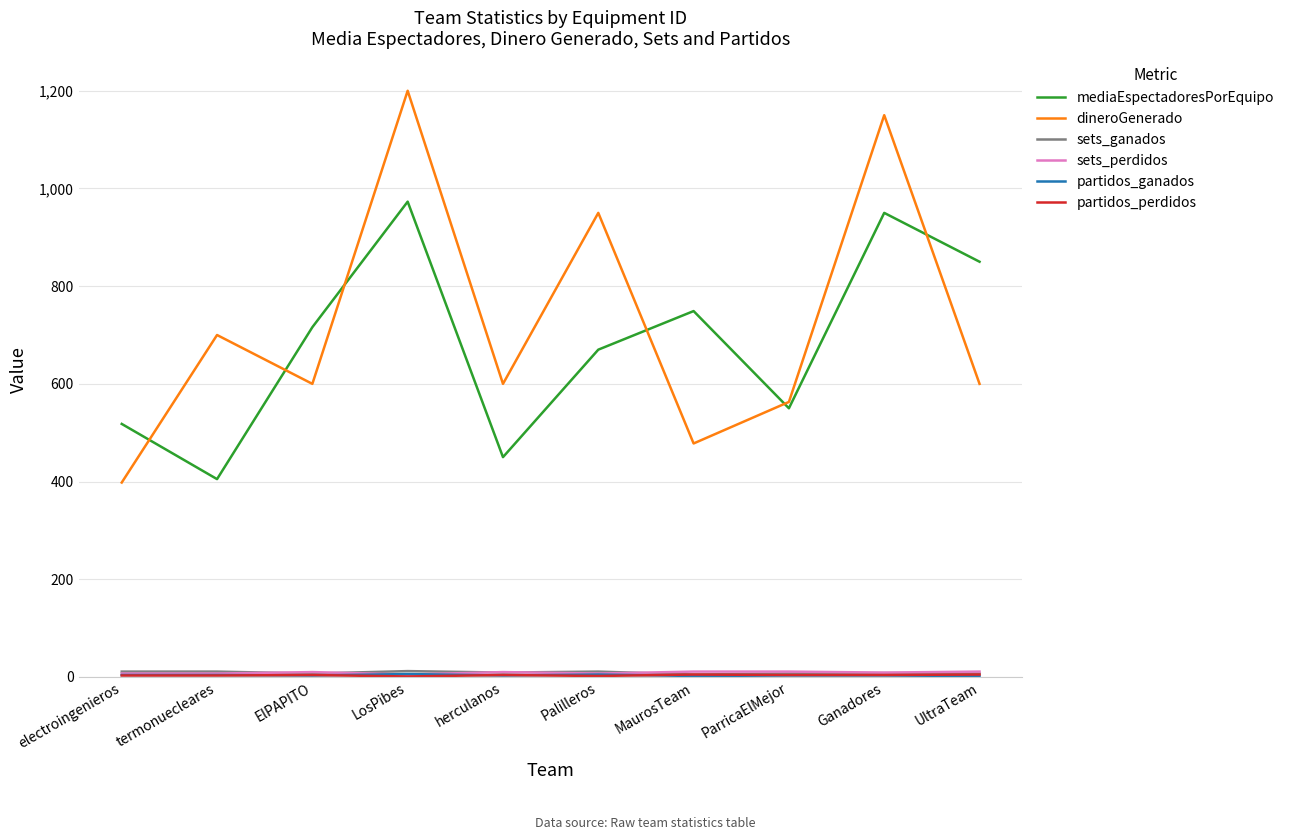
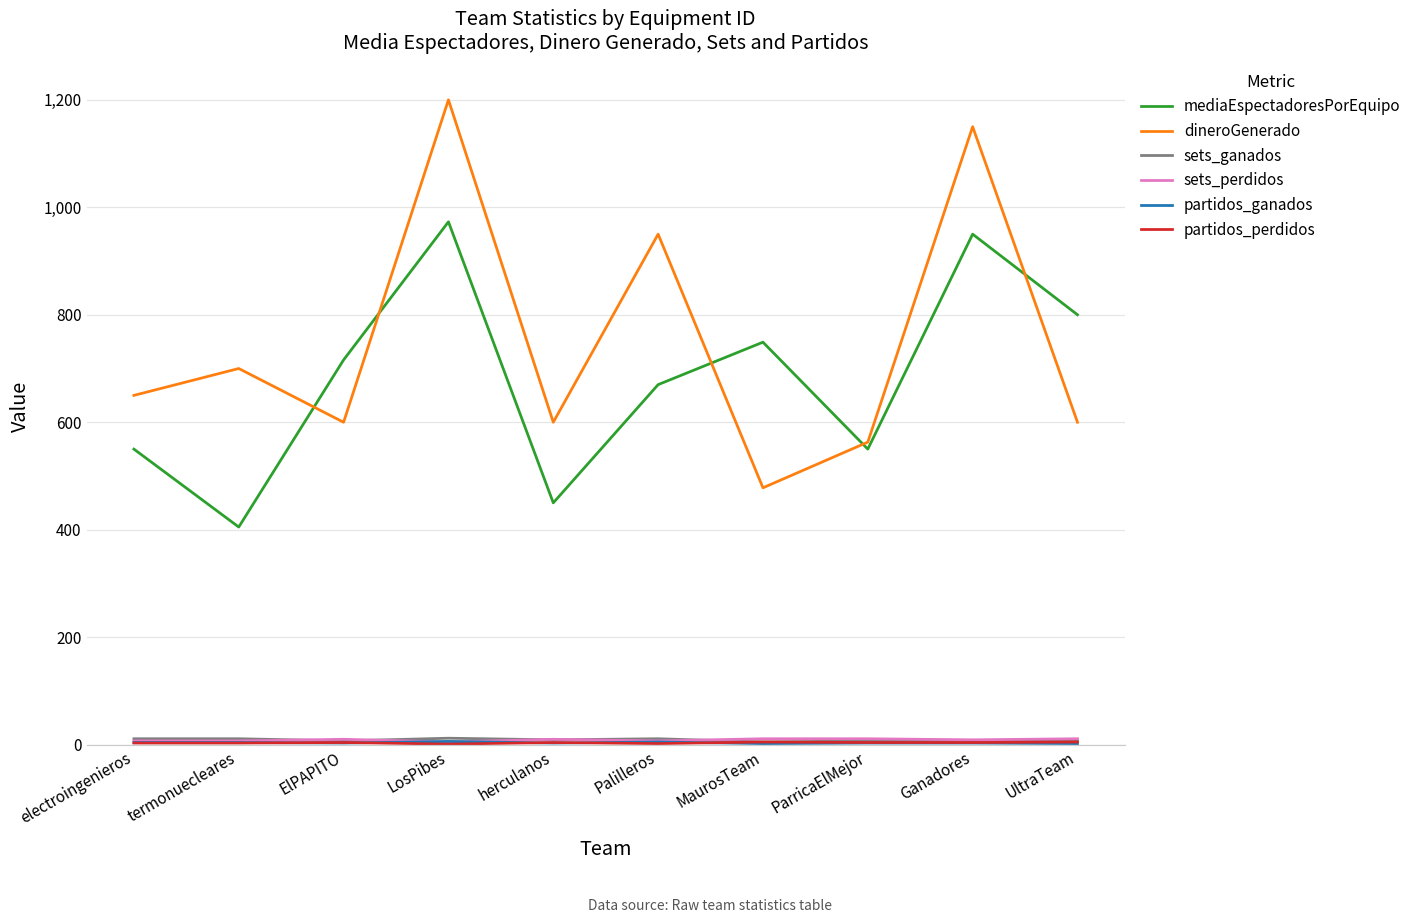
  {
    "mediaEspectadoresPorEquipo": {
-     "electroingenieros": "520",
+     "electroingenieros": "550",
      "termonuecleares": "410",
      "ElPAPITO": "720",
      "LosPibes": "970",
      "herculanos": "450",
      "Palilleros": "670",
      "MaurosTeam": "750",
      "ParricaElMejor": "550",
      "Ganadores": "950",
-     "UltraTeam": "850"
+     "UltraTeam": "800"
    },
    "dineroGenerado": {
-     "electroingenieros": "400",
+     "electroingenieros": "650",
      "termonuecleares": "700",
      "ElPAPITO": "600",
      "LosPibes": "1,200",
      "herculanos": "600",
      "Palilleros": "950",
      "MaurosTeam": "480",
      "ParricaElMejor": "560",
      "Ganadores": "1,150",
      "UltraTeam": "600"
    },
    "sets_ganados": {
      "LosPibes": "10"
    },
    "sets_perdidos": {
      "MaurosTeam": "10"
    }
  }
